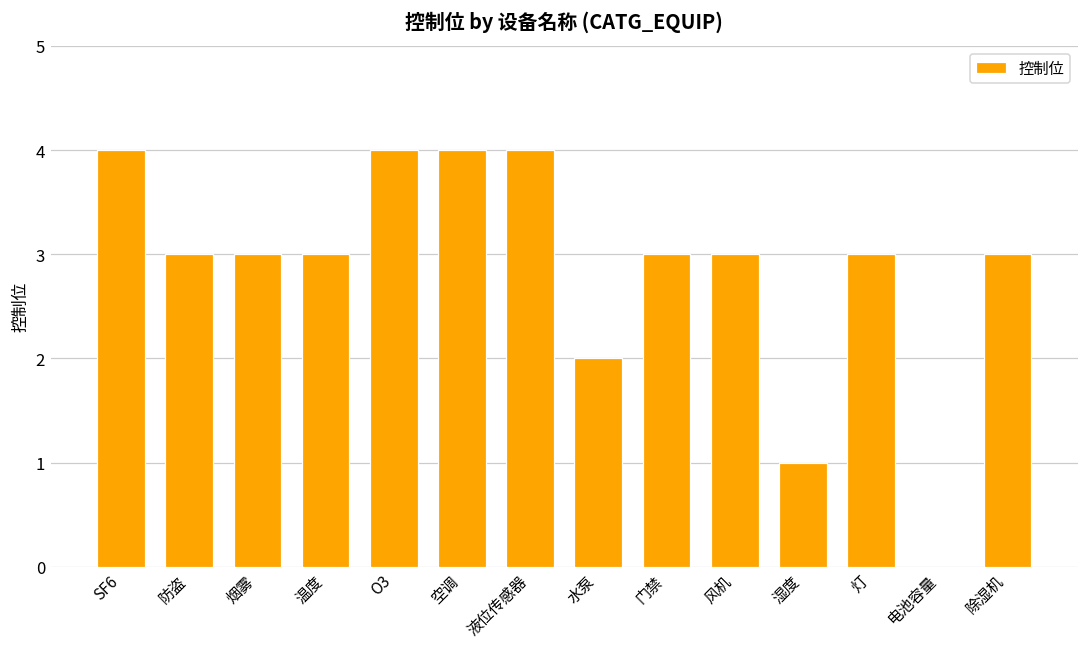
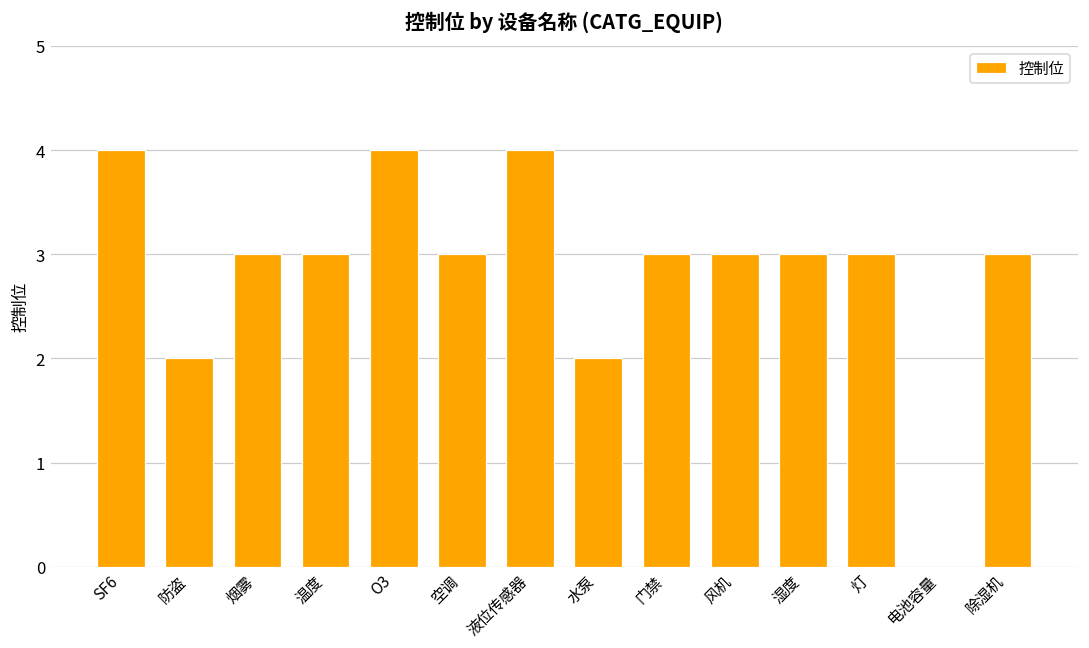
  {
    "SF6": 4,
-   "防盗": 3,
+   "防盗": 2,
    "烟雾": 3,
    "温度": 3,
    "O3": 4,
-   "空调": 4,
+   "空调": 3,
    "液位传感器": 4,
    "水泵": 2,
    "门禁": 3,
    "风机": 3,
-   "湿度": 1,
+   "湿度": 3,
    "灯": 3,
    "电池容量": 0,
    "除湿机": 3
  }
